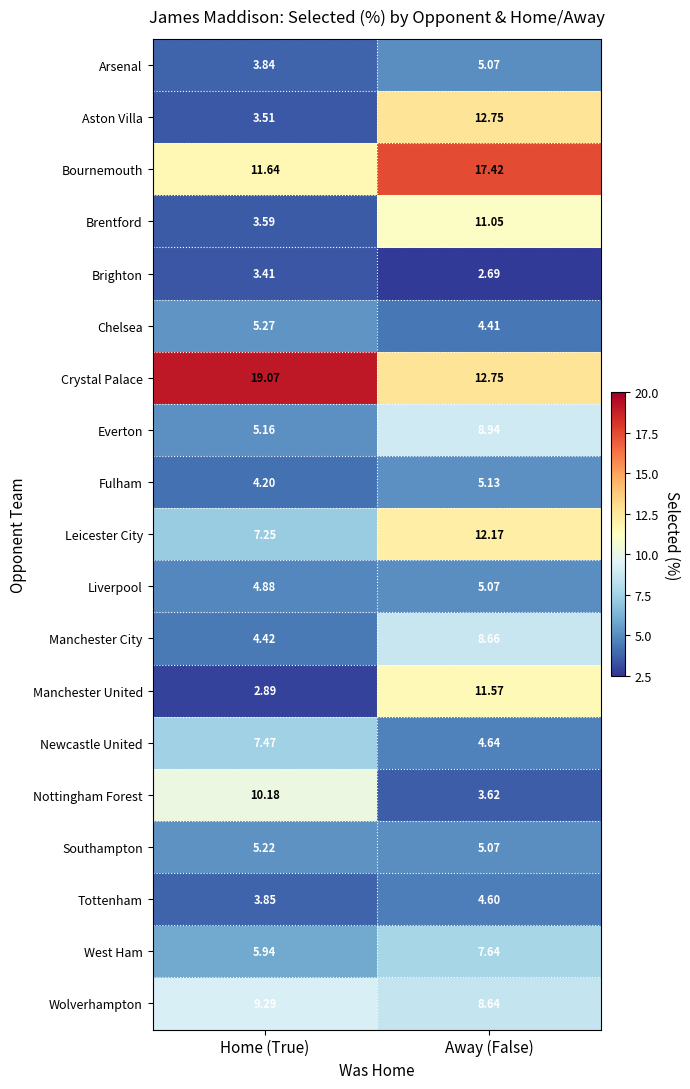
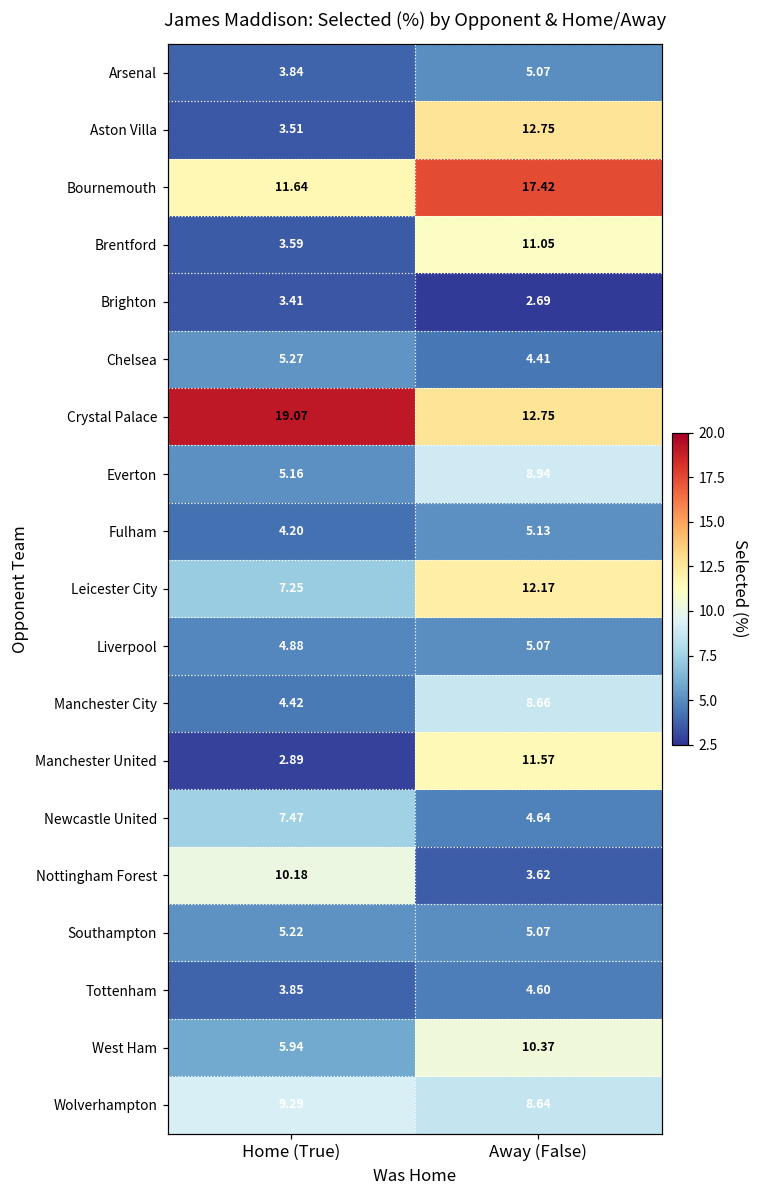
  {
    "Arsenal": {
      "Home (True)": 3.84,
      "Away (False)": 5.07
    },
    "Aston Villa": {
      "Home (True)": 3.51,
      "Away (False)": 12.75
    },
    "Bournemouth": {
      "Home (True)": 11.64,
      "Away (False)": 17.42
    },
    "Brentford": {
      "Home (True)": 3.59,
      "Away (False)": 11.05
    },
    "Brighton": {
      "Home (True)": 3.41,
      "Away (False)": 2.69
    },
    "Chelsea": {
      "Home (True)": 5.27,
      "Away (False)": 4.41
    },
    "Crystal Palace": {
      "Home (True)": 19.07,
      "Away (False)": 12.75
    },
    "Everton": {
      "Home (True)": 5.16,
      "Away (False)": 8.94
    },
    "Fulham": {
      "Home (True)": 4.20,
      "Away (False)": 5.13
    },
    "Leicester City": {
      "Home (True)": 7.25,
      "Away (False)": 12.17
    },
    "Liverpool": {
      "Home (True)": 4.88,
      "Away (False)": 5.07
    },
    "Manchester City": {
      "Home (True)": 4.42,
      "Away (False)": 8.66
    },
    "Manchester United": {
      "Home (True)": 2.89,
      "Away (False)": 11.57
    },
    "Newcastle United": {
      "Home (True)": 7.47,
      "Away (False)": 4.64
    },
    "Nottingham Forest": {
      "Home (True)": 10.18,
      "Away (False)": 3.62
    },
    "Southampton": {
      "Home (True)": 5.22,
      "Away (False)": 5.07
    },
    "Tottenham": {
      "Home (True)": 3.85,
      "Away (False)": 4.60
    },
    "West Ham": {
      "Home (True)": 5.94,
-     "Away (False)": 7.64
+     "Away (False)": 10.37
    },
    "Wolverhampton": {
      "Away (False)": 8.64
    }
  }
